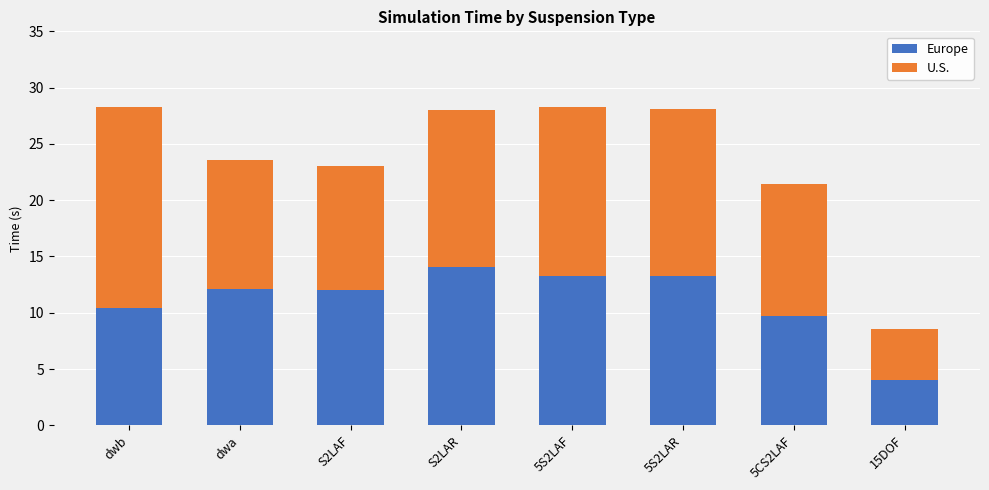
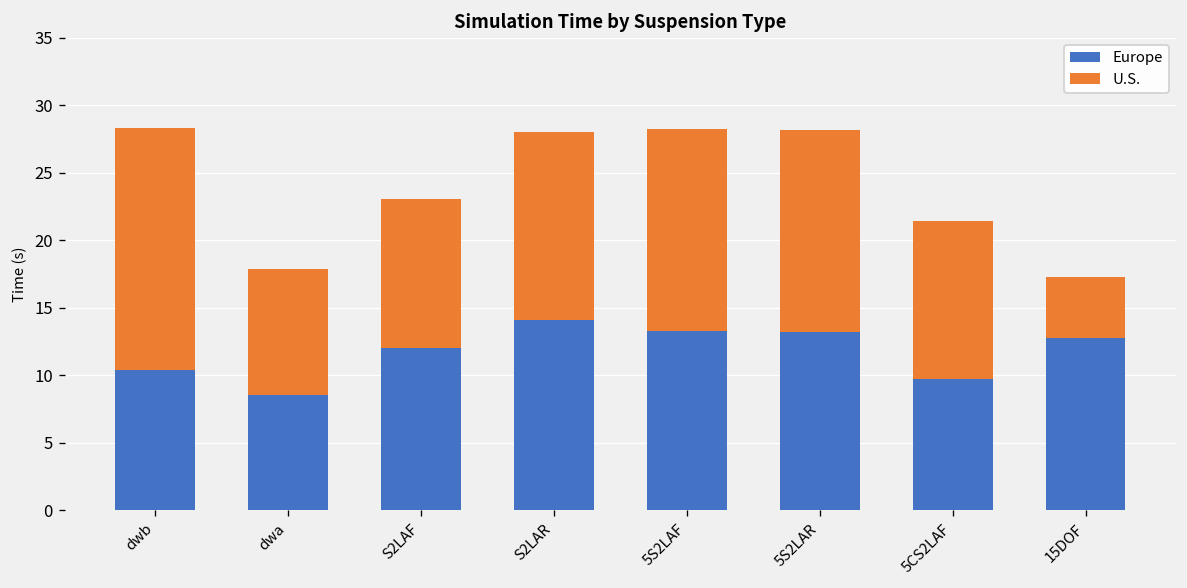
  {
    "Europe": {
      "dwb": 10.4,
-     "dwa": 12.1,
+     "dwa": 8.6,
      "S2LAF": 12.0,
      "S2LAR": 14.1,
      "5S2LAF": 13.3,
      "5S2LAR": 13.2,
      "5CS2LAF": 9.7,
-     "15DOF": 4.0
+     "15DOF": 12.8
    },
    "U.S.": {
      "dwb": 17.9,
-     "dwa": 11.5,
+     "dwa": 9.3,
      "S2LAF": 11.0,
      "S2LAR": 13.9,
      "5S2LAF": 15.0,
      "5S2LAR": 14.9,
      "5CS2LAF": 11.7,
      "15DOF": 4.5
    }
  }
